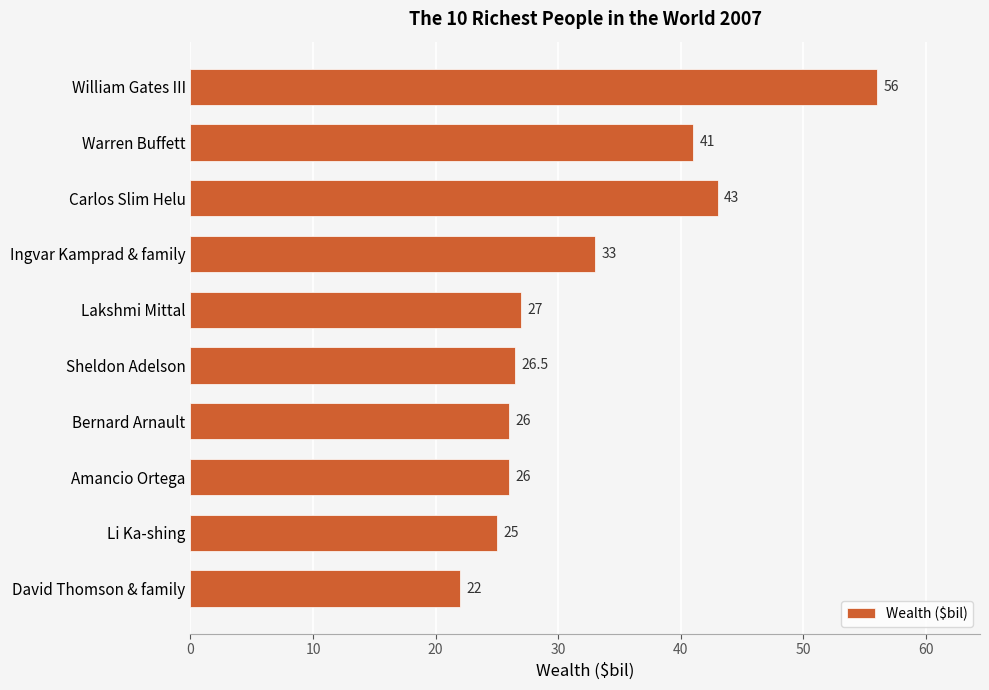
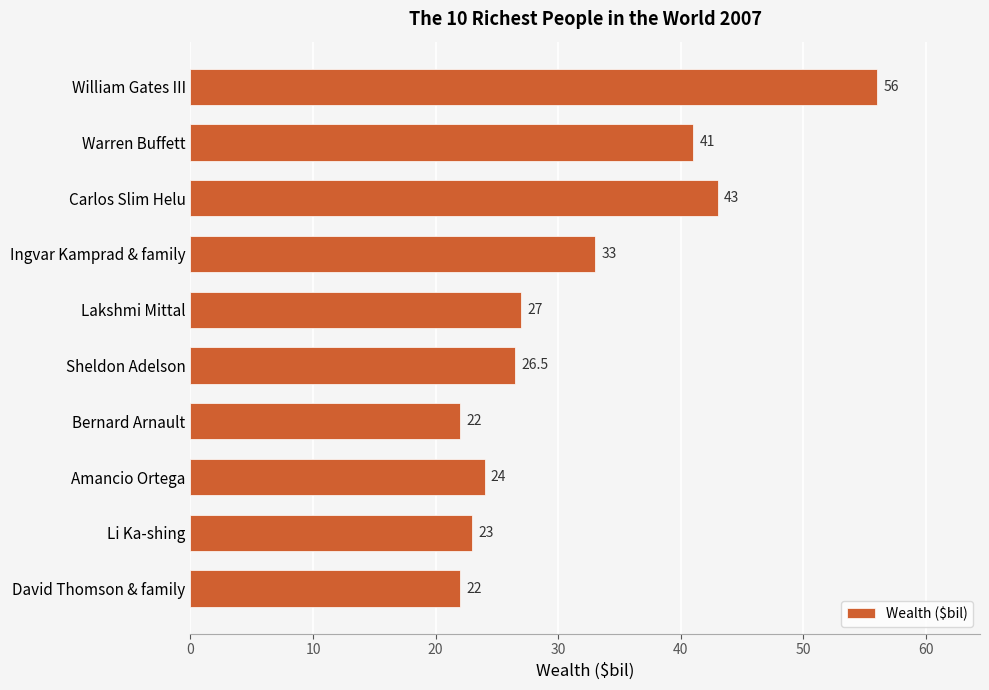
  {
    "William Gates III": 56,
    "Warren Buffett": 41,
    "Carlos Slim Helu": 43,
    "Ingvar Kamprad & family": 33,
    "Lakshmi Mittal": 27,
    "Sheldon Adelson": 26.5,
-   "Bernard Arnault": 26,
-   "Amancio Ortega": 26,
-   "Li Ka-shing": 25,
+   "Bernard Arnault": 22,
+   "Amancio Ortega": 24,
+   "Li Ka-shing": 23,
    "David Thomson & family": 22
  }
